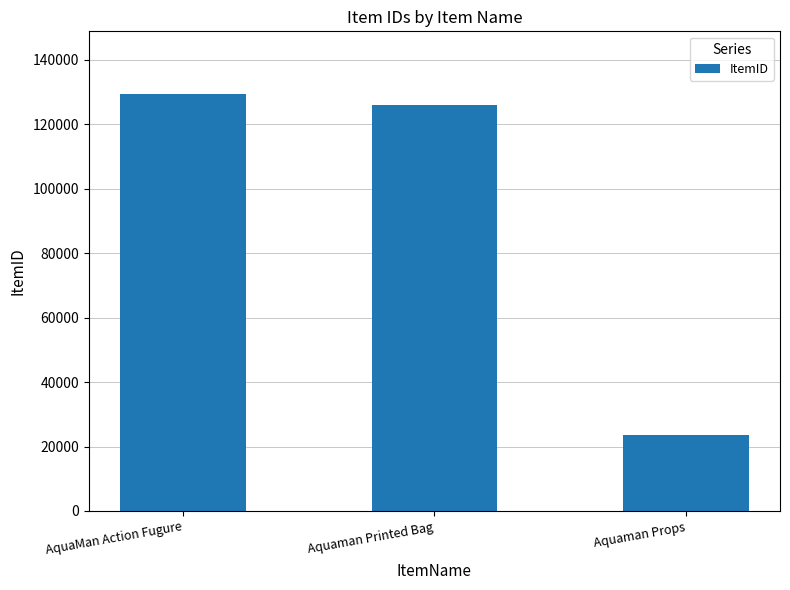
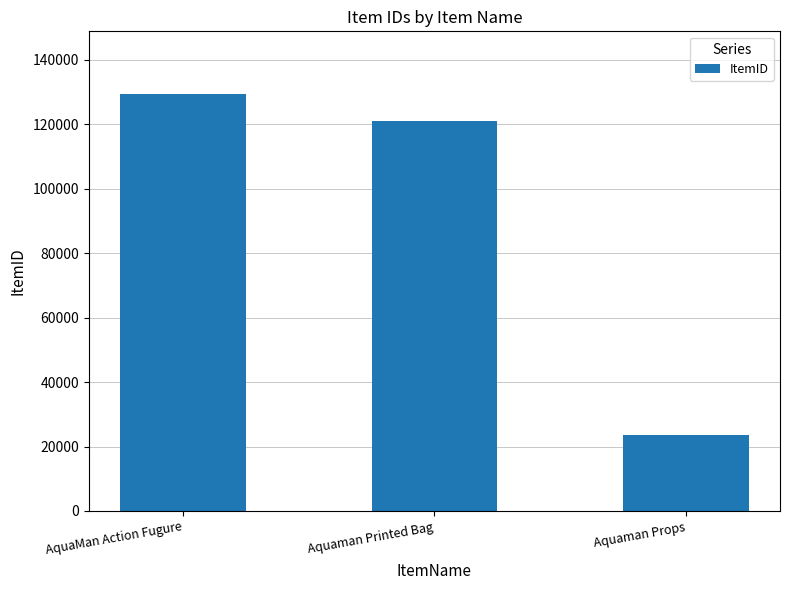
  {
    "AquaMan Action Fugure": 129000,
-   "Aquaman Printed Bag": 126000,
+   "Aquaman Printed Bag": 121000,
    "Aquaman Props": 24000
  }
